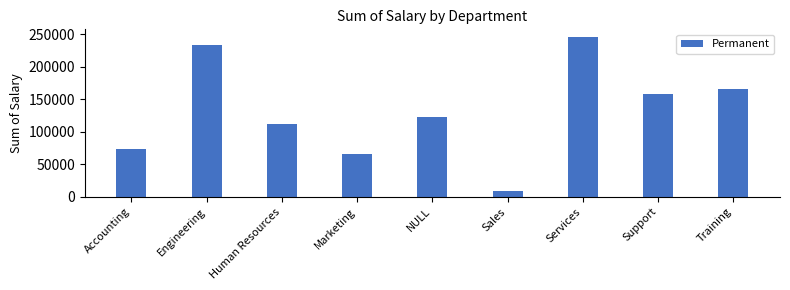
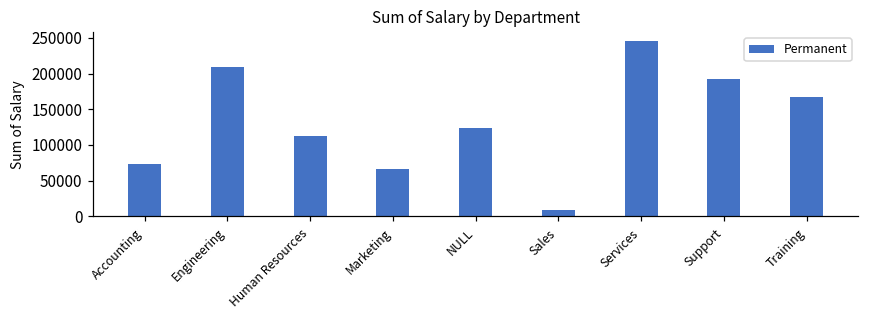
  {
    "Accounting": 70000,
-   "Engineering": 230000,
+   "Engineering": 210000,
    "Human Resources": 110000,
    "Marketing": 70000,
    "NULL": 120000,
    "Sales": 10000,
    "Services": 250000,
-   "Support": 160000,
+   "Support": 190000,
    "Training": 170000
  }
